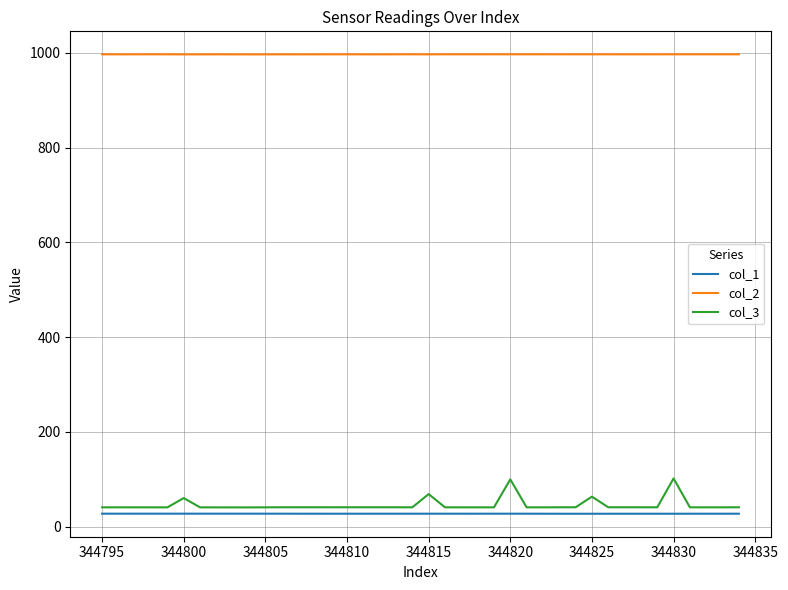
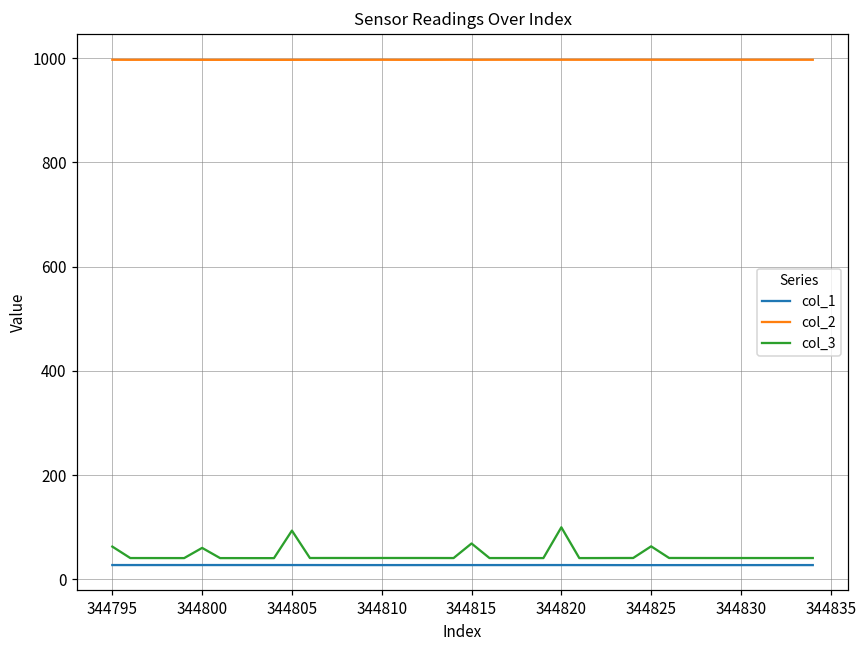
  {
    "col_1": {
      "344795": 30,
      "344800": 30,
      "344805": 30,
      "344810": 30,
      "344815": 30,
      "344820": 30,
      "344825": 30,
      "344830": 30
    },
    "col_2": {
      "344795": 1000,
      "344800": 1000,
      "344805": 1000,
      "344810": 1000,
      "344815": 1000,
      "344820": 1000,
      "344825": 1000,
      "344830": 1000
    },
    "col_3": {
-     "344795": 40,
+     "344795": 60,
      "344800": 60,
-     "344805": 40,
+     "344805": 90,
      "344810": 40,
      "344815": 70,
      "344820": 100,
      "344825": 60,
-     "344830": 100
+     "344830": 40
    }
  }
